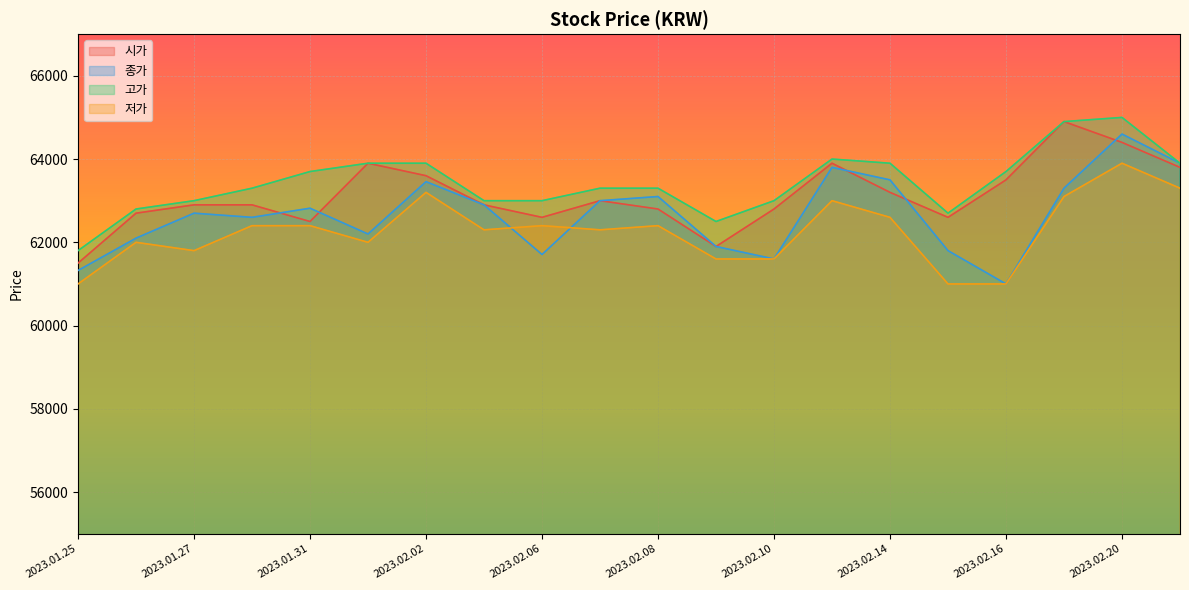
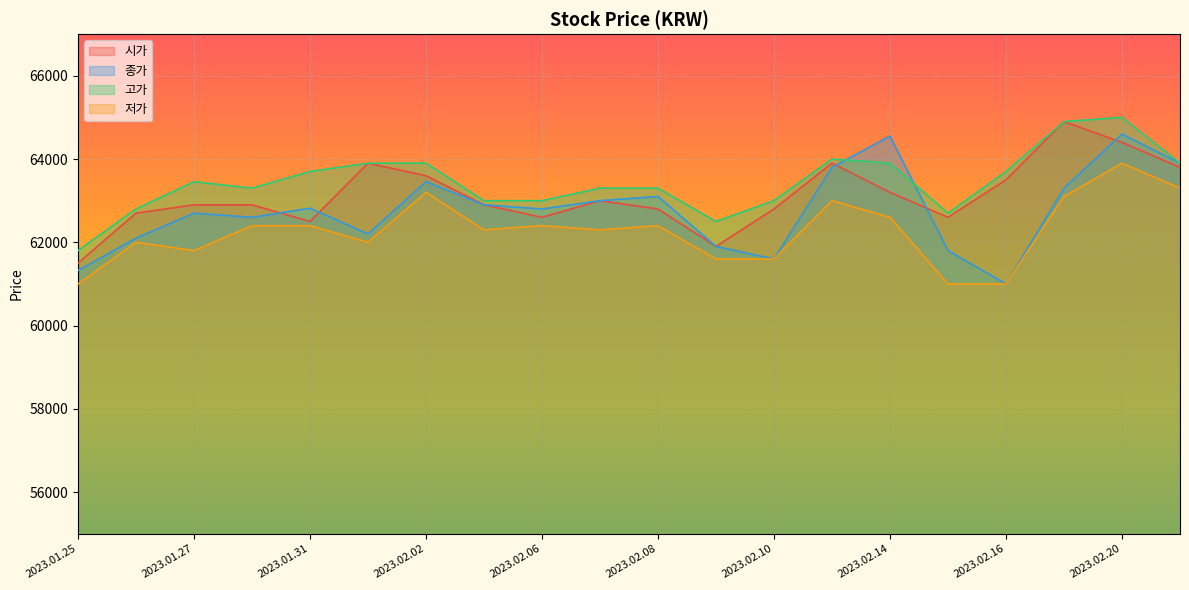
  {
    "종가": {
      "2023.01.25": 61300,
      "2023.01.27": 62700,
      "2023.01.31": 62800,
      "2023.02.02": 63500,
-     "2023.02.06": 61700,
+     "2023.02.06": 62800,
      "2023.02.08": 63100,
-     "2023.02.14": 63500,
+     "2023.02.14": 64600,
      "2023.02.20": 64600
    },
    "고가": {
      "2023.01.25": 61800,
-     "2023.01.27": 63000,
+     "2023.01.27": 63500,
      "2023.01.31": 63700,
      "2023.02.02": 63900,
      "2023.02.06": 63000,
      "2023.02.08": 63300,
      "2023.02.10": 63000,
      "2023.02.14": 63900,
      "2023.02.16": 63700,
      "2023.02.20": 65000
    }
  }
